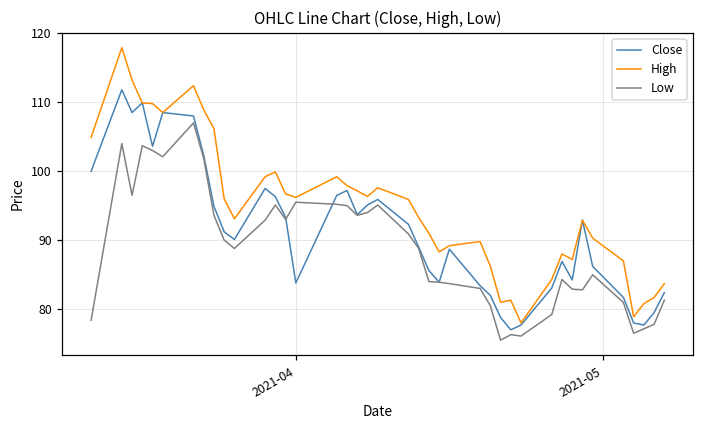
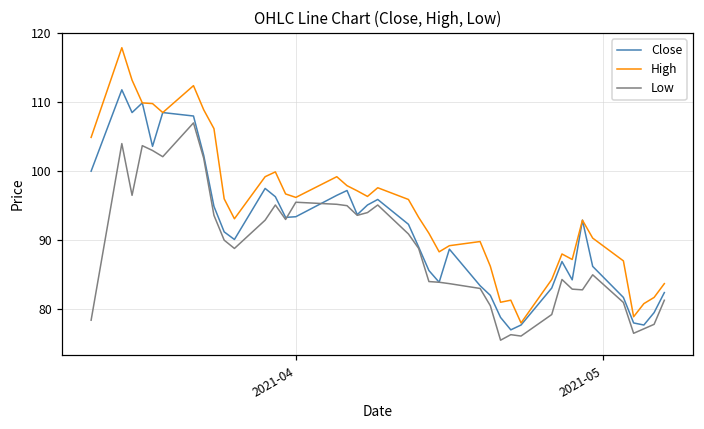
  {
    "Close": {
-     "2021-04": 84
+     "2021-04": 93
    },
    "High": {
      "2021-04": 96
    },
    "Low": {
      "2021-04": 96
    }
  }
